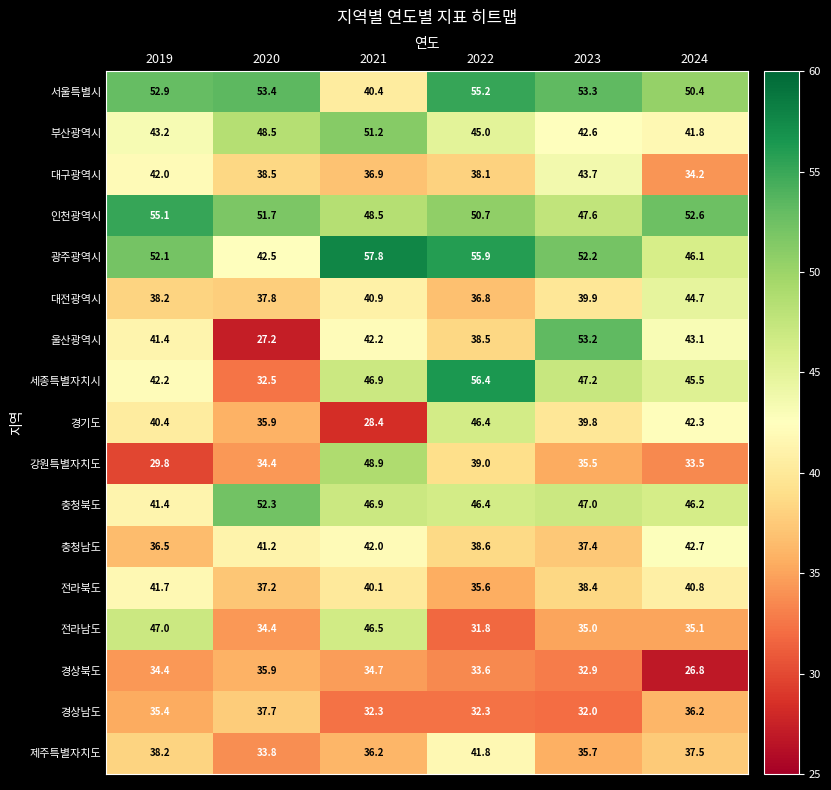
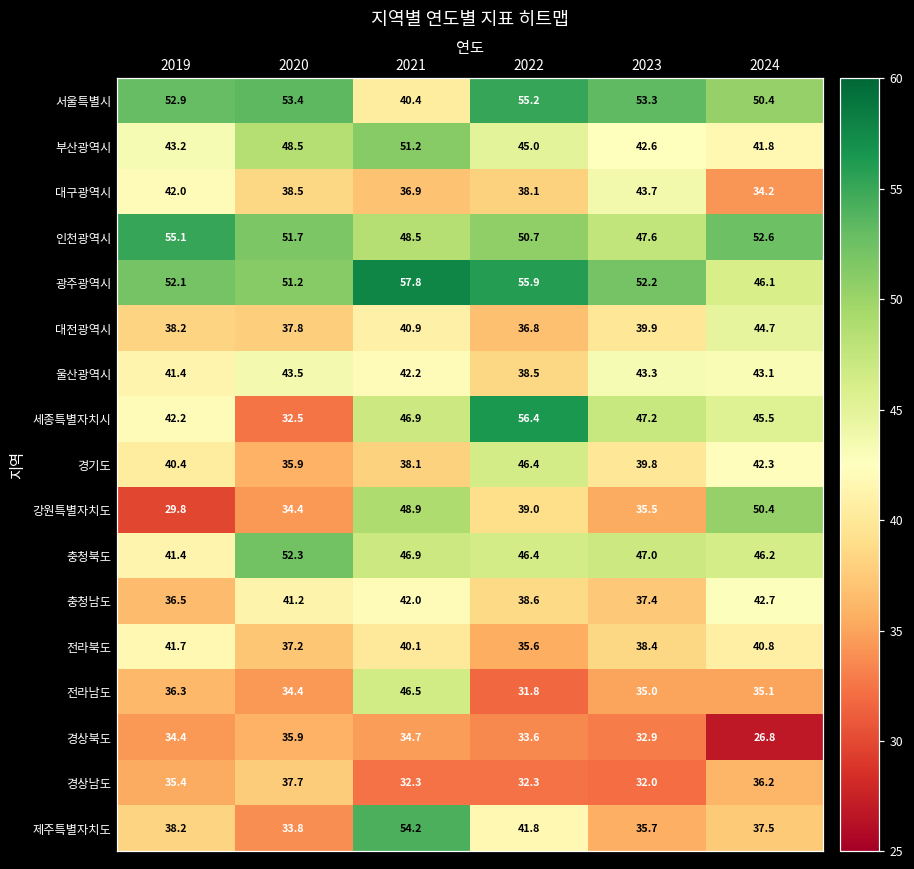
  {
    "서울특별시": {
      "2019": 52.9,
      "2020": 53.4,
      "2021": 40.4,
      "2022": 55.2,
      "2023": 53.3,
      "2024": 50.4
    },
    "부산광역시": {
      "2019": 43.2,
      "2020": 48.5,
      "2021": 51.2,
      "2022": 45.0,
      "2023": 42.6,
      "2024": 41.8
    },
    "대구광역시": {
      "2019": 42.0,
      "2020": 38.5,
      "2021": 36.9,
      "2022": 38.1,
      "2023": 43.7,
      "2024": 34.2
    },
    "인천광역시": {
      "2019": 55.1,
      "2020": 51.7,
      "2021": 48.5,
      "2022": 50.7,
      "2023": 47.6,
      "2024": 52.6
    },
    "광주광역시": {
      "2019": 52.1,
-     "2020": 42.5,
+     "2020": 51.2,
      "2021": 57.8,
      "2022": 55.9,
      "2023": 52.2,
      "2024": 46.1
    },
    "대전광역시": {
      "2019": 38.2,
      "2020": 37.8,
      "2021": 40.9,
      "2022": 36.8,
      "2023": 39.9,
      "2024": 44.7
    },
    "울산광역시": {
      "2019": 41.4,
-     "2020": 27.2,
+     "2020": 43.5,
      "2021": 42.2,
      "2022": 38.5,
-     "2023": 53.2,
+     "2023": 43.3,
      "2024": 43.1
    },
    "세종특별자치시": {
      "2019": 42.2,
      "2020": 32.5,
      "2021": 46.9,
      "2022": 56.4,
      "2023": 47.2,
      "2024": 45.5
    },
    "경기도": {
      "2019": 40.4,
      "2020": 35.9,
-     "2021": 28.4,
+     "2021": 38.1,
      "2022": 46.4,
      "2023": 39.8,
      "2024": 42.3
    },
    "강원특별자치도": {
      "2019": 29.8,
      "2020": 34.4,
      "2021": 48.9,
      "2022": 39.0,
      "2023": 35.5,
-     "2024": 33.5
+     "2024": 50.4
    },
    "충청북도": {
      "2019": 41.4,
      "2020": 52.3,
      "2021": 46.9,
      "2022": 46.4,
      "2023": 47.0,
      "2024": 46.2
    },
    "충청남도": {
      "2019": 36.5,
      "2020": 41.2,
      "2021": 42.0,
      "2022": 38.6,
      "2023": 37.4,
      "2024": 42.7
    },
    "전라북도": {
      "2019": 41.7,
      "2020": 37.2,
      "2021": 40.1,
      "2022": 35.6,
      "2023": 38.4,
      "2024": 40.8
    },
    "전라남도": {
-     "2019": 47.0,
+     "2019": 36.3,
      "2020": 34.4,
      "2021": 46.5,
      "2022": 31.8,
      "2023": 35.0,
      "2024": 35.1
    },
    "경상북도": {
      "2019": 34.4,
      "2020": 35.9,
      "2021": 34.7,
      "2022": 33.6,
      "2023": 32.9,
      "2024": 26.8
    },
    "경상남도": {
      "2019": 35.4,
      "2020": 37.7,
      "2021": 32.3,
      "2022": 32.3,
      "2023": 32.0,
      "2024": 36.2
    },
    "제주특별자치도": {
      "2019": 38.2,
      "2020": 33.8,
-     "2021": 36.2,
+     "2021": 54.2,
      "2022": 41.8,
      "2023": 35.7,
      "2024": 37.5
    }
  }
